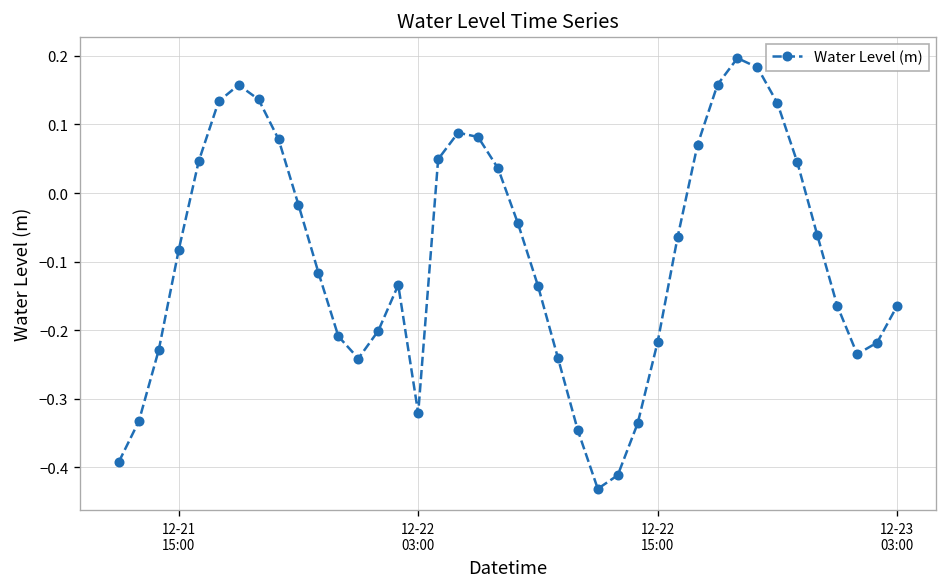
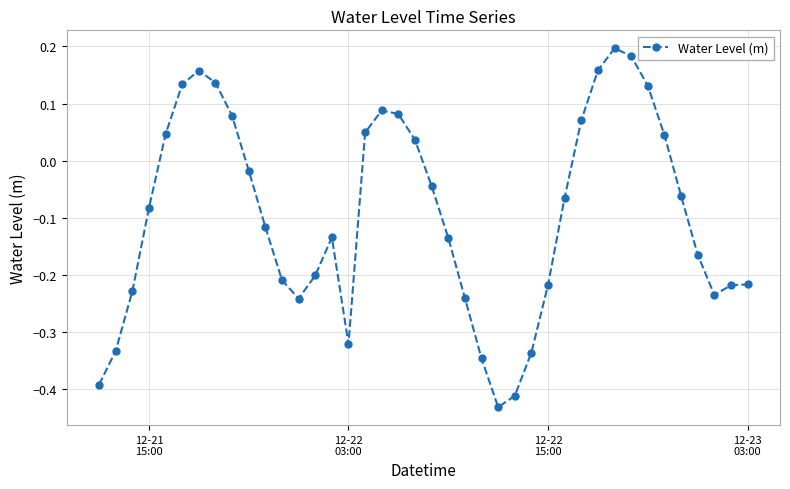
  {
    "12-21 15:00": -0.08,
    "12-22 03:00": -0.32,
    "12-22 15:00": -0.22,
-   "12-23 03:00": -0.16
+   "12-23 03:00": -0.22
  }
